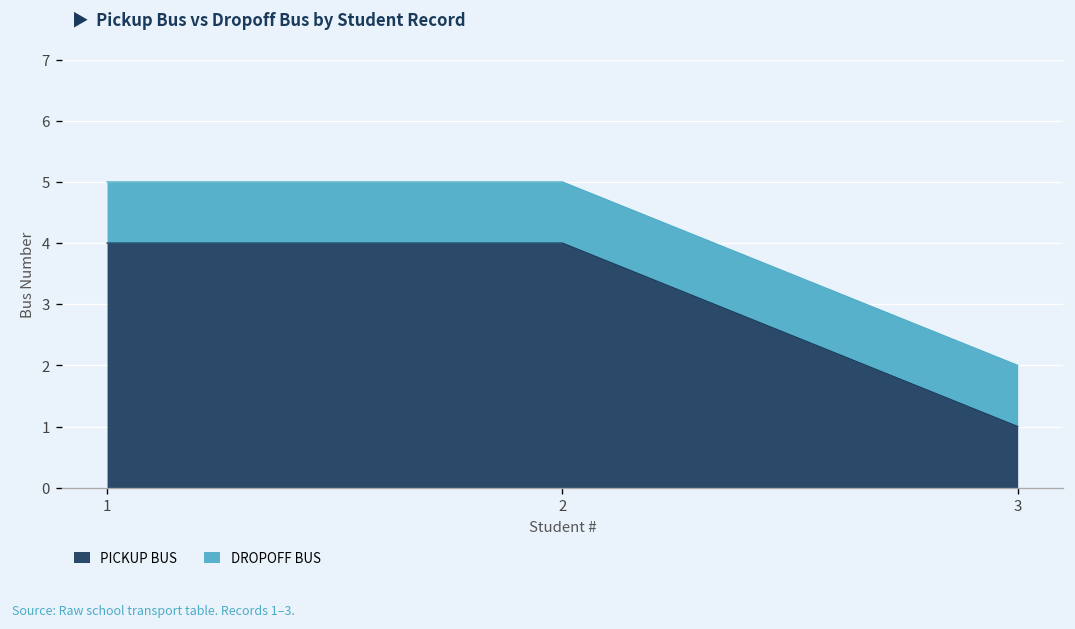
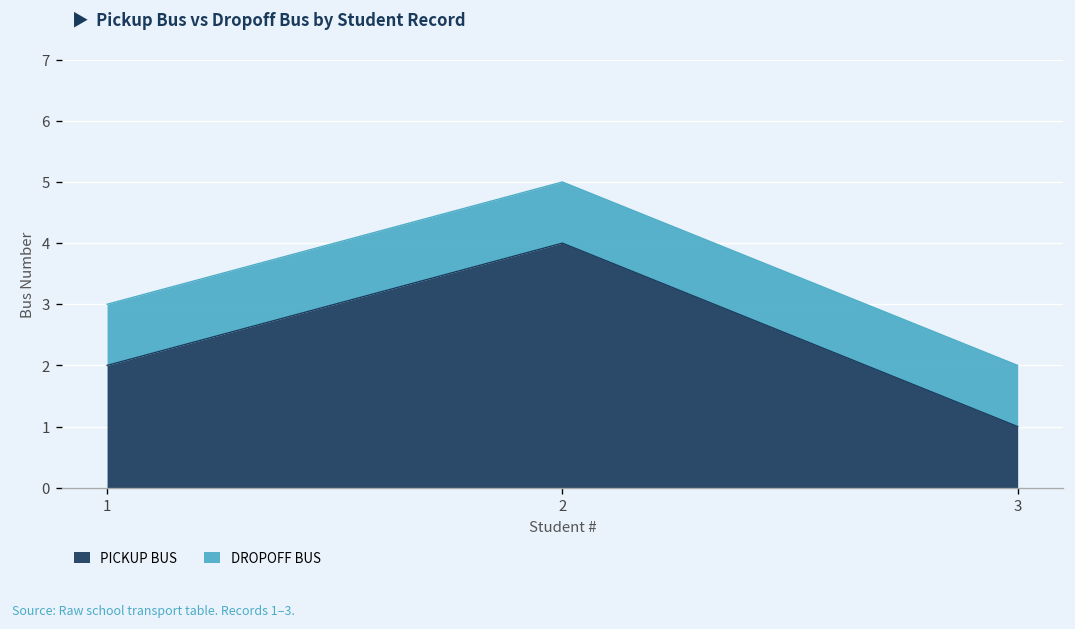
  {
    "PICKUP BUS": {
-     "1": 4,
+     "1": 2,
      "2": 4,
      "3": 1
    },
    "DROPOFF BUS": {
      "1": 1,
      "2": 1,
      "3": 1
    }
  }
